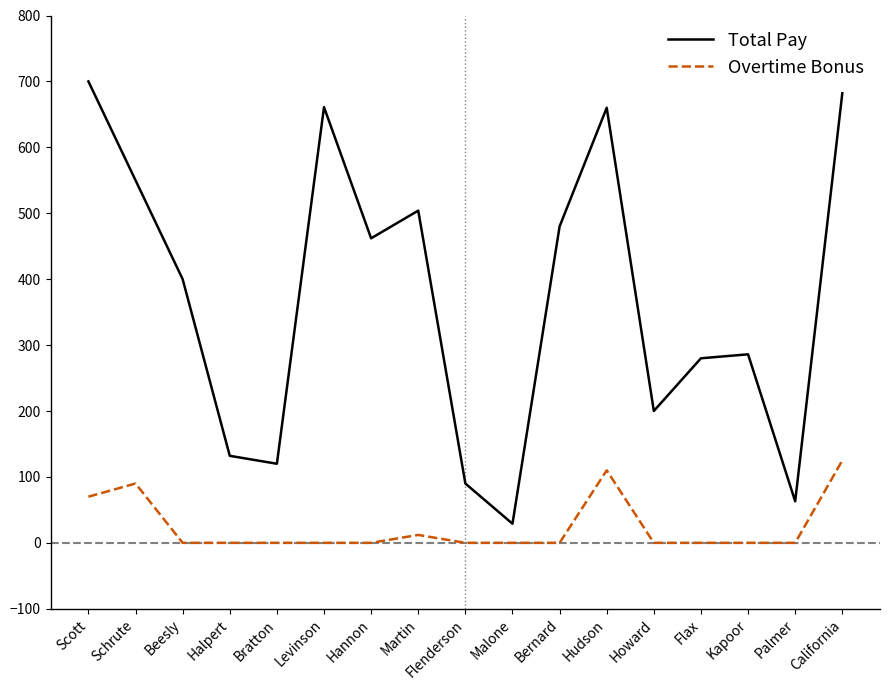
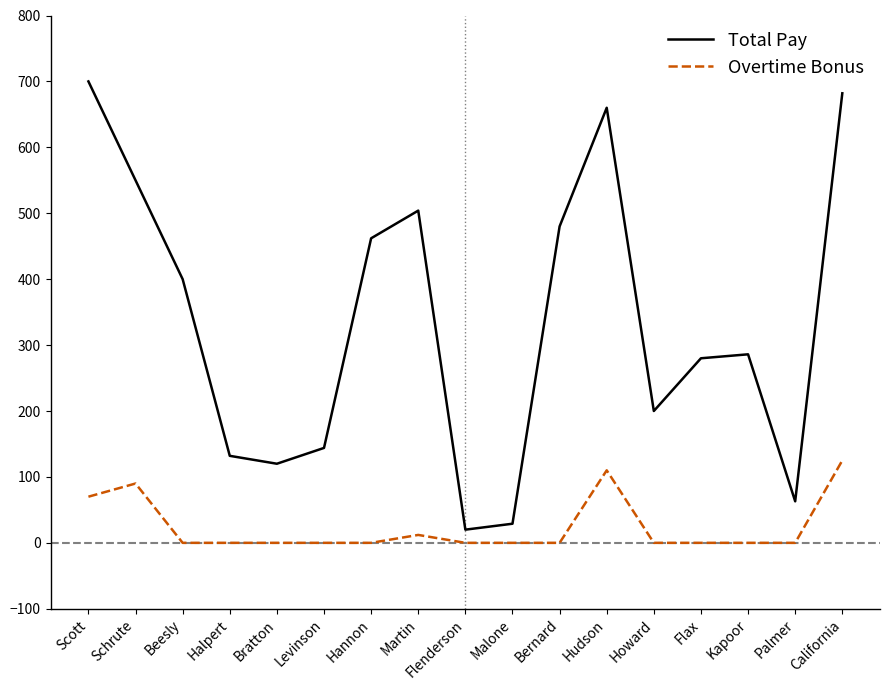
  {
    "Total Pay": {
      "Scott": 700,
      "Schrute": 550,
      "Beesly": 400,
      "Halpert": 130,
      "Bratton": 120,
-     "Levinson": 660,
+     "Levinson": 140,
      "Hannon": 460,
      "Martin": 500,
-     "Flenderson": 90,
+     "Flenderson": 20,
      "Malone": 30,
      "Bernard": 480,
      "Hudson": 660,
      "Howard": 200,
      "Flax": 280,
      "Kapoor": 290,
      "Palmer": 60,
      "California": 680
    },
    "Overtime Bonus": {
      "Scott": 70,
      "Schrute": 90,
      "Beesly": 0,
      "Halpert": 0,
      "Bratton": 0,
      "Levinson": 0,
      "Hannon": 0,
      "Martin": 10,
      "Flenderson": 0,
      "Malone": 0,
      "Bernard": 0,
      "Hudson": 110,
      "Howard": 0,
      "Flax": 0,
      "Kapoor": 0,
      "Palmer": 0,
      "California": 130
    }
  }
